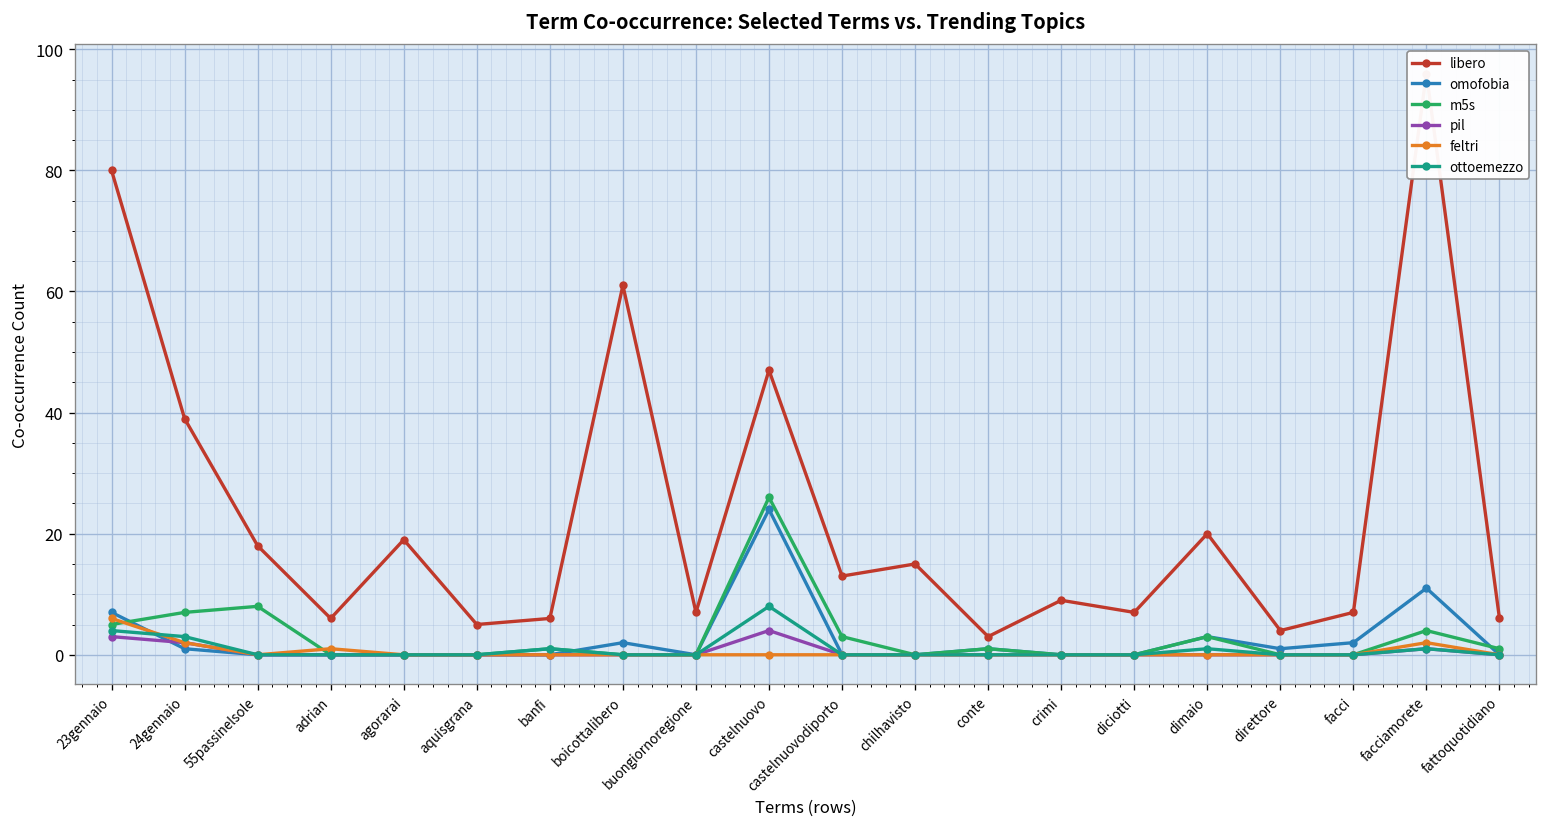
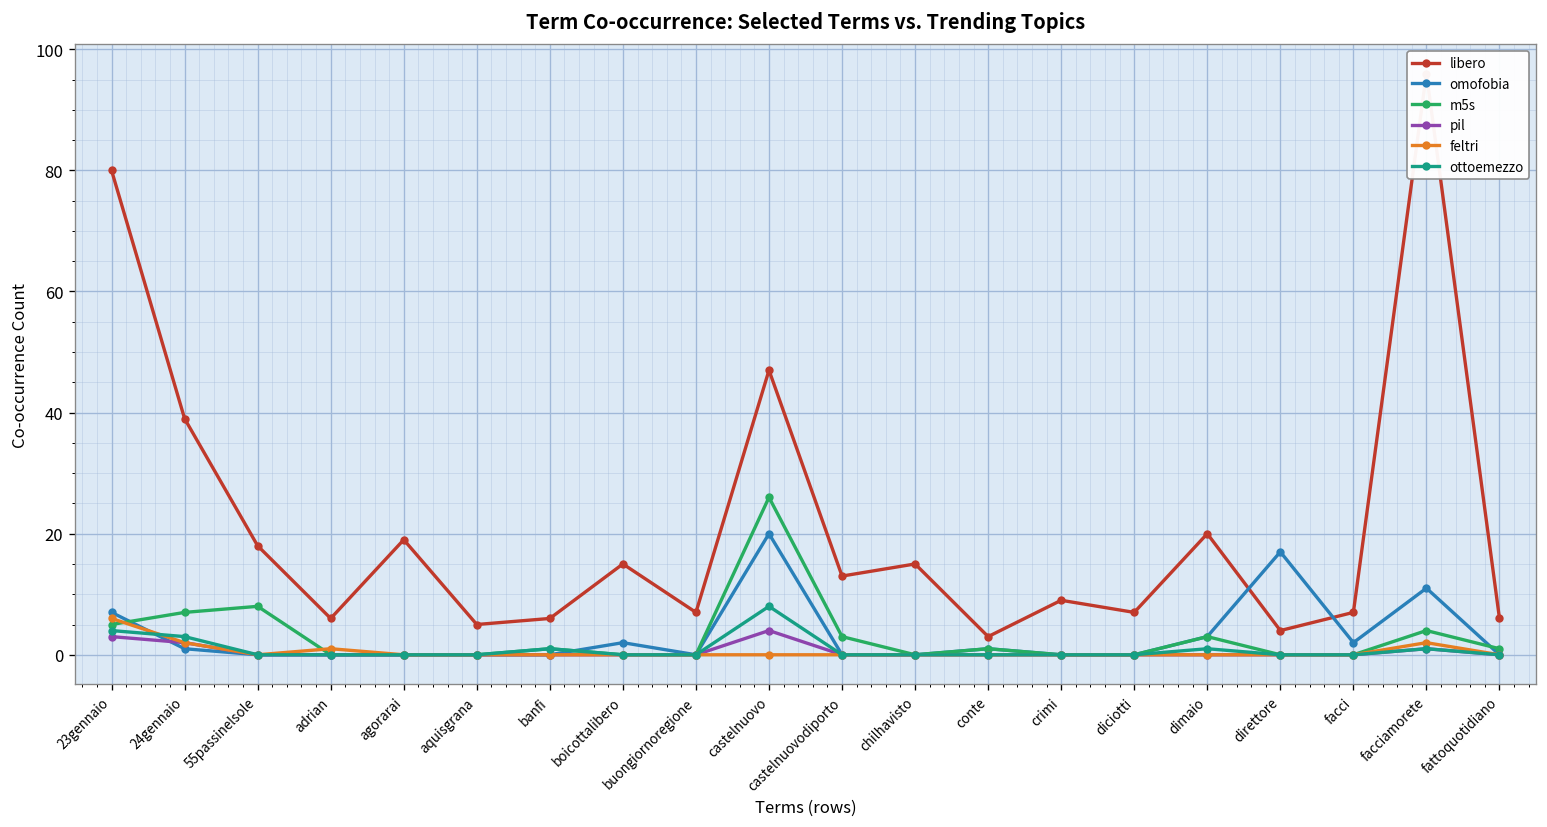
  {
    "libero": {
      "23gennaio": 80,
      "24gennaio": 39,
      "55passinelsole": 18,
      "adrian": 6,
      "agorarai": 19,
      "aquisgrana": 5,
      "banfi": 6,
-     "boicottalibero": 61,
+     "boicottalibero": 15,
      "buongiornoregione": 7,
      "castelnuovo": 47,
      "castelnuovodiporto": 13,
      "chilhavisto": 15,
      "conte": 3,
      "crimi": 9,
      "diciotti": 7,
      "dimaio": 20,
      "direttore": 4,
      "facci": 7,
      "fattoquotidiano": 6
    },
    "omofobia": {
      "23gennaio": 7,
      "24gennaio": 1,
      "boicottalibero": 2,
-     "castelnuovo": 24,
-     "direttore": 1,
+     "castelnuovo": 20,
+     "direttore": 17,
      "facci": 2,
      "facciamorete": 11
    },
    "pil": {
      "23gennaio": 3,
      "castelnuovo": 4
    },
    "feltri": {
      "23gennaio": 6,
      "adrian": 1,
      "castelnuovo": 0,
      "facciamorete": 2
    }
  }
